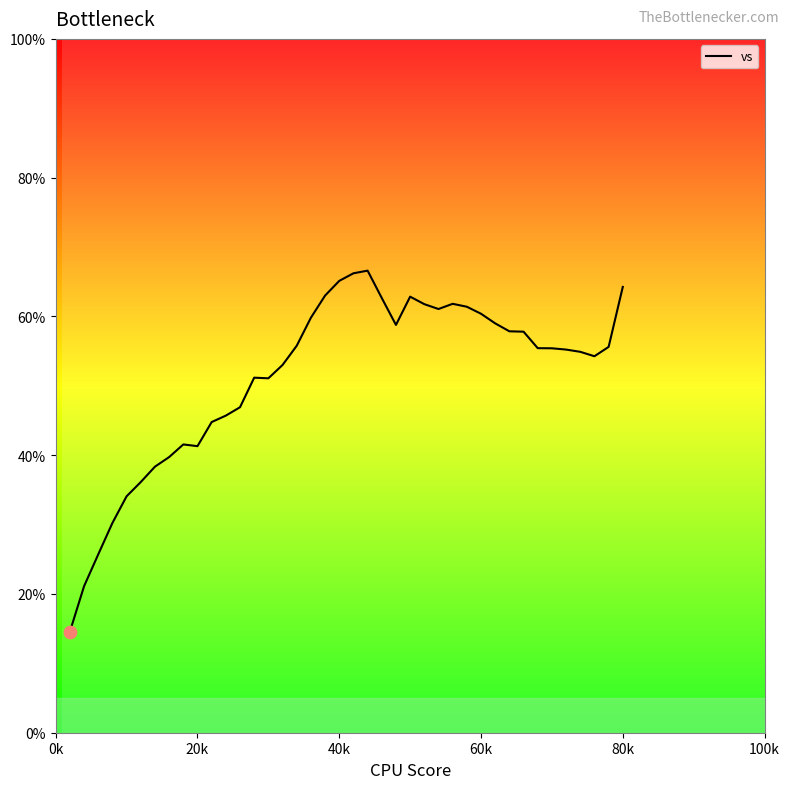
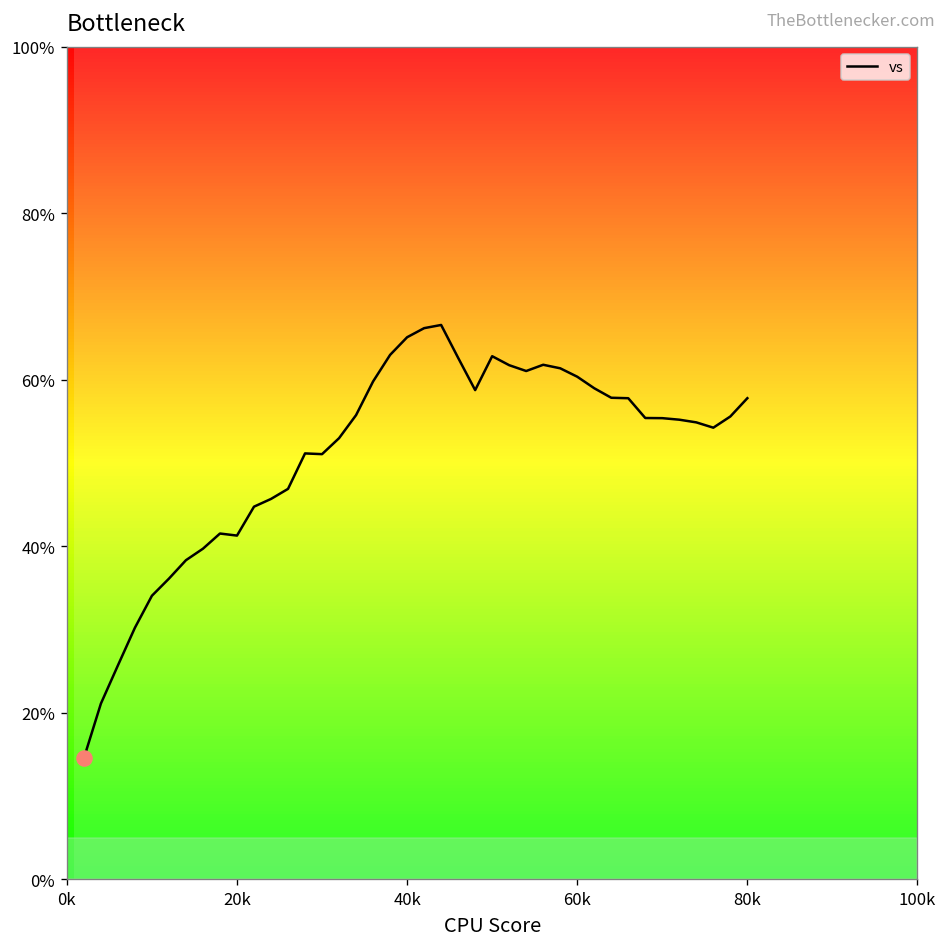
  {
    "vs": {
      "20k": "41%",
      "40k": "65%",
      "60k": "60%",
-     "80k": "64%"
+     "80k": "58%"
    }
  }
